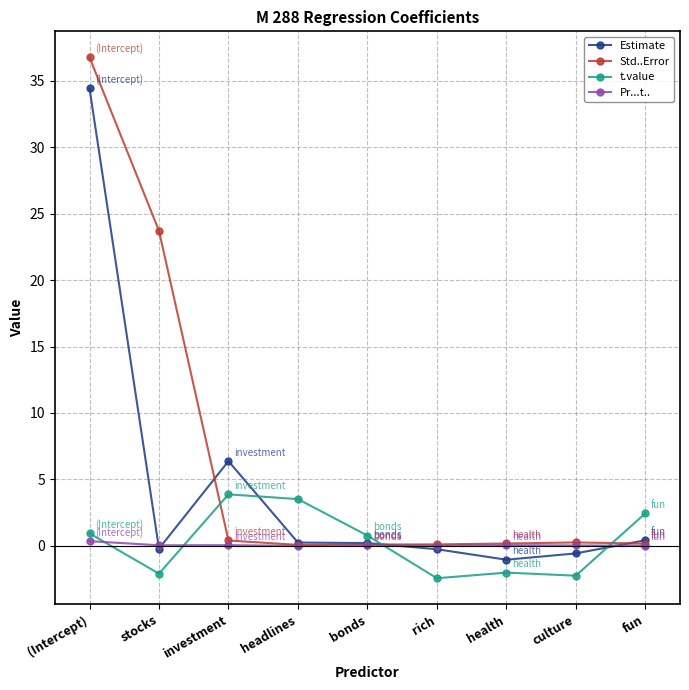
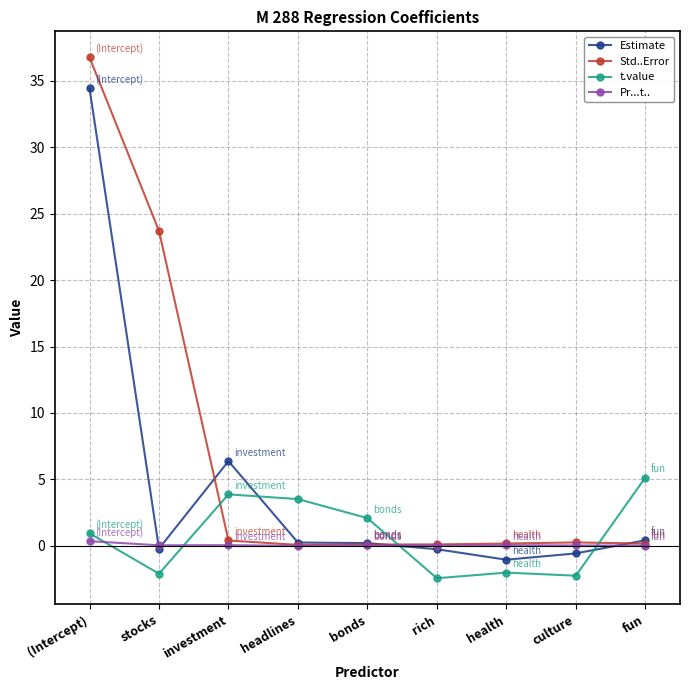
  {
    "Estimate": {
      "(Intercept)": 34.4,
      "stocks": -0.2,
      "investment": 6.4,
      "rich": -0.3,
      "health": -1.0,
      "culture": -0.6,
      "fun": 0.4
    },
    "Std..Error": {
      "(Intercept)": 36.8,
      "stocks": 23.7,
      "investment": 0.4,
      "culture": 0.3
    },
    "t.value": {
      "(Intercept)": 0.9,
      "stocks": -2.1,
      "investment": 3.9,
      "headlines": 3.5,
-     "bonds": 0.8,
+     "bonds": 2.1,
      "rich": -2.4,
      "health": -2.0,
      "culture": -2.2,
-     "fun": 2.4
+     "fun": 5.1
    },
    "Pr...t..": {
      "(Intercept)": 0.4,
      "stocks": 0.0,
      "investment": 0.0,
      "culture": 0.0
    }
  }
